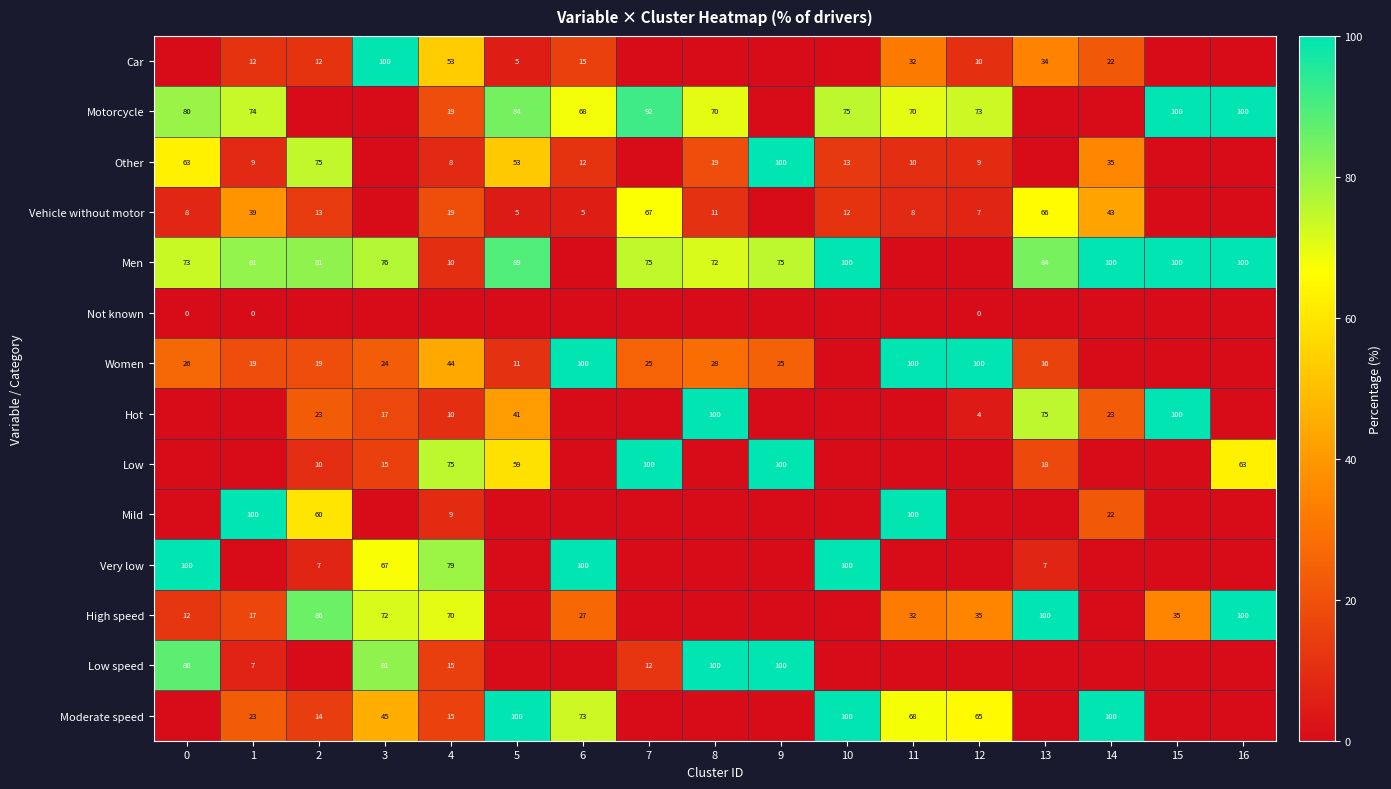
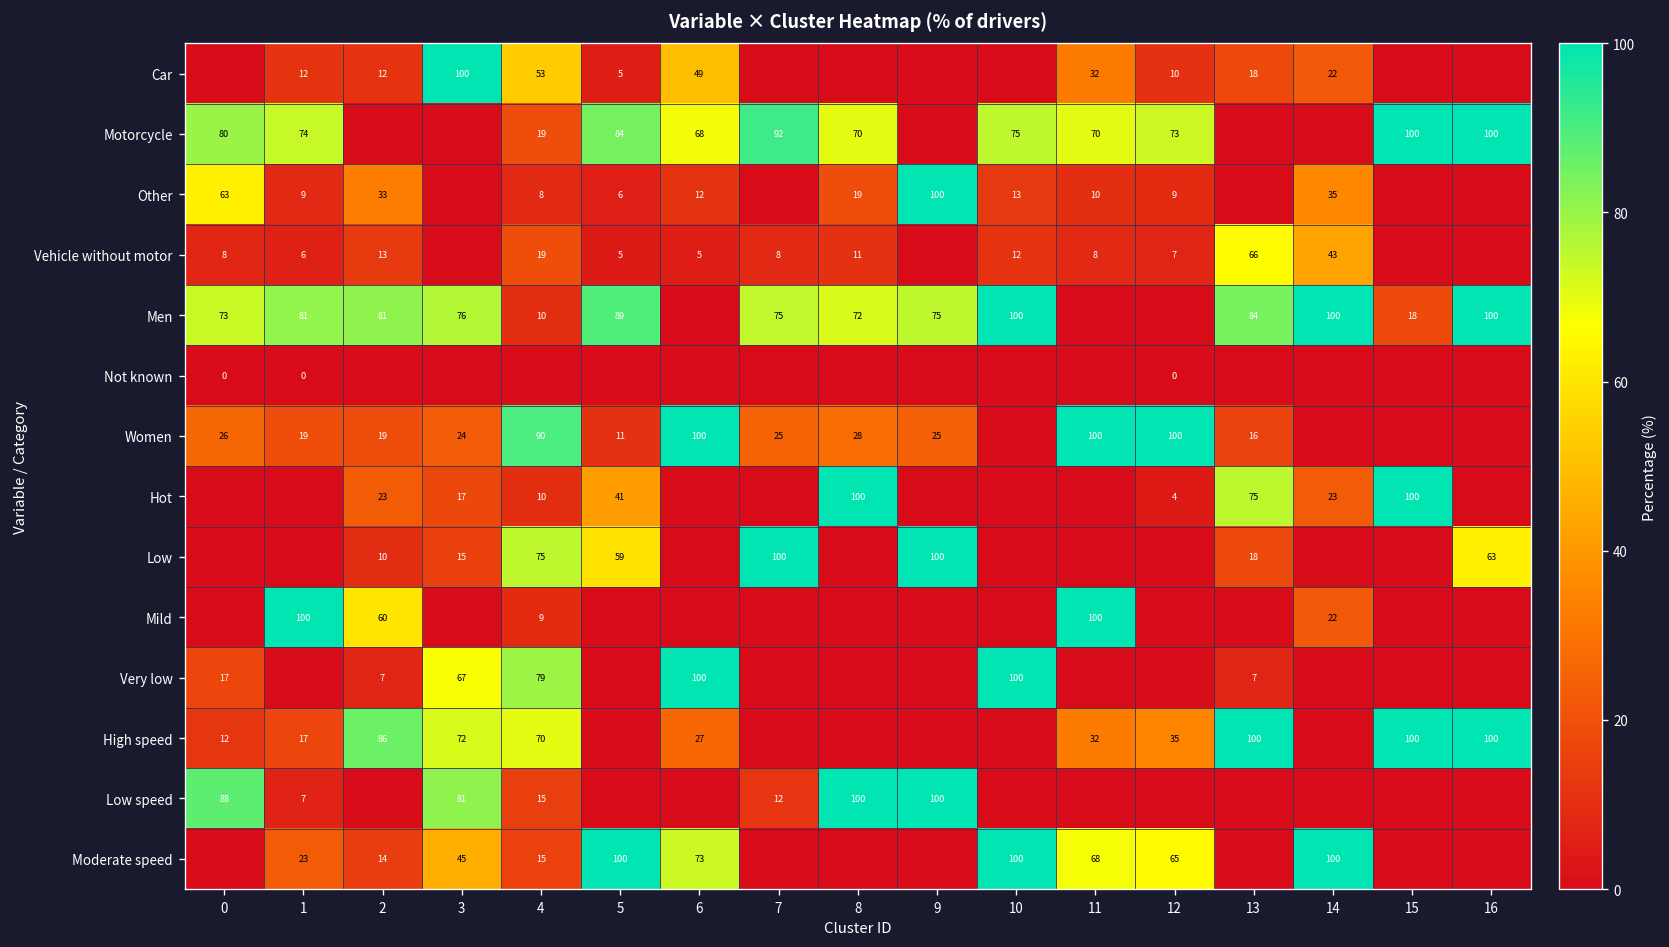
  {
    "Car": {
      "1": 12,
      "2": 12,
      "3": 100,
      "4": 53,
      "5": 5,
-     "6": 15,
+     "6": 49,
      "11": 32,
      "12": 10,
-     "13": 34,
+     "13": 18,
      "14": 22
    },
    "Motorcycle": {
      "0": 80,
      "1": 74,
      "4": 19,
      "5": 84,
      "6": 68,
      "7": 92,
      "8": 70,
      "10": 75,
      "11": 70,
      "12": 73,
      "15": 100,
      "16": 100
    },
    "Other": {
      "0": 63,
      "1": 9,
-     "2": 75,
+     "2": 33,
      "4": 8,
-     "5": 53,
+     "5": 6,
      "6": 12,
      "8": 19,
      "9": 100,
      "10": 13,
      "11": 10,
      "12": 9,
      "14": 35
    },
    "Vehicle without motor": {
      "0": 8,
-     "1": 39,
+     "1": 6,
      "2": 13,
      "4": 19,
      "5": 5,
      "6": 5,
-     "7": 67,
+     "7": 8,
      "8": 11,
      "10": 12,
      "11": 8,
      "12": 7,
      "13": 66,
      "14": 43
    },
    "Men": {
      "0": 73,
      "1": 81,
      "2": 81,
      "3": 76,
      "4": 10,
      "5": 89,
      "7": 75,
      "8": 72,
      "9": 75,
      "10": 100,
      "13": 84,
      "14": 100,
-     "15": 100,
+     "15": 18,
      "16": 100
    },
    "Not known": {
      "0": 0,
      "1": 0,
      "12": 0
    },
    "Women": {
      "0": 26,
      "1": 19,
      "2": 19,
      "3": 24,
-     "4": 44,
+     "4": 90,
      "5": 11,
      "6": 100,
      "7": 25,
      "8": 28,
      "9": 25,
      "11": 100,
      "12": 100,
      "13": 16
    },
    "Hot": {
      "2": 23,
      "3": 17,
      "4": 10,
      "5": 41,
      "8": 100,
      "12": 4,
      "13": 75,
      "14": 23,
      "15": 100
    },
    "Low": {
      "2": 10,
      "3": 15,
      "4": 75,
      "5": 59,
      "7": 100,
      "9": 100,
      "13": 18,
      "16": 63
    },
    "Mild": {
      "1": 100,
      "2": 60,
      "4": 9,
      "11": 100,
      "14": 22
    },
    "Very low": {
-     "0": 100,
+     "0": 17,
      "2": 7,
      "3": 67,
      "4": 79,
      "6": 100,
      "10": 100,
      "13": 7
    },
    "High speed": {
      "0": 12,
      "1": 17,
      "2": 86,
      "3": 72,
      "4": 70,
      "6": 27,
      "11": 32,
      "12": 35,
      "13": 100,
-     "15": 35,
+     "15": 100,
      "16": 100
    },
    "Low speed": {
      "0": 88,
      "1": 7,
      "3": 81,
      "4": 15,
      "7": 12,
      "8": 100,
      "9": 100
    },
    "Moderate speed": {
      "1": 23,
      "2": 14,
      "3": 45,
      "4": 15,
      "5": 100,
      "6": 73,
      "10": 100,
      "11": 68,
      "12": 65,
      "14": 100
    }
  }
